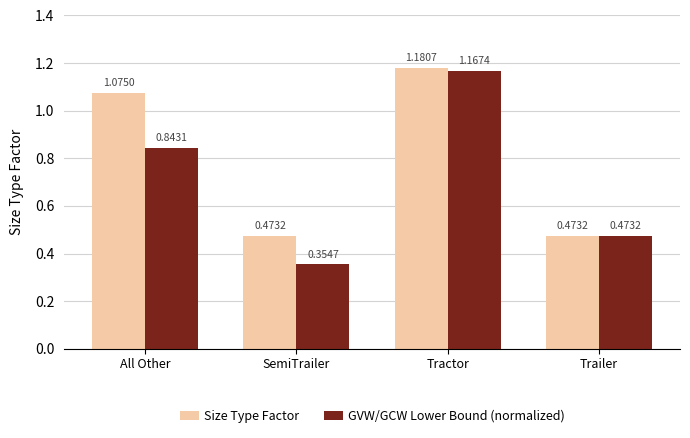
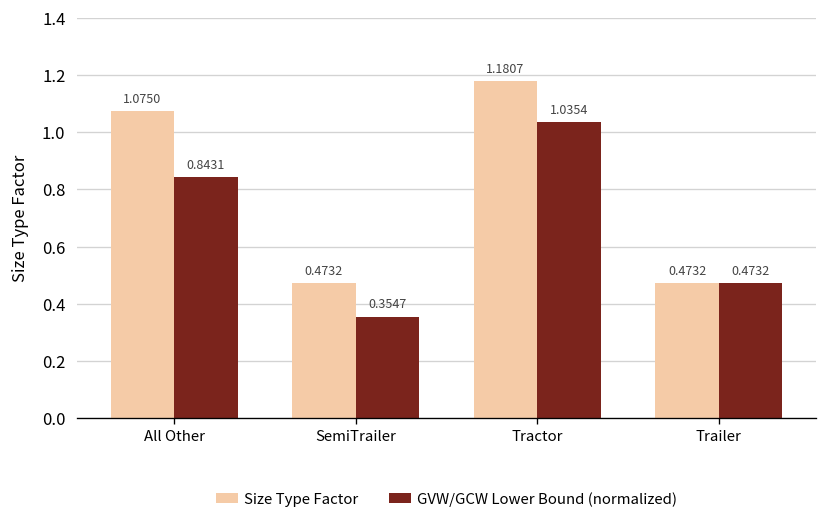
  {
    "Size Type Factor": {
      "All Other": 1.0750,
      "SemiTrailer": 0.4732,
      "Tractor": 1.1807,
      "Trailer": 0.4732
    },
    "GVW/GCW Lower Bound (normalized)": {
      "All Other": 0.8431,
      "SemiTrailer": 0.3547,
-     "Tractor": 1.1674,
+     "Tractor": 1.0354,
      "Trailer": 0.4732
    }
  }
